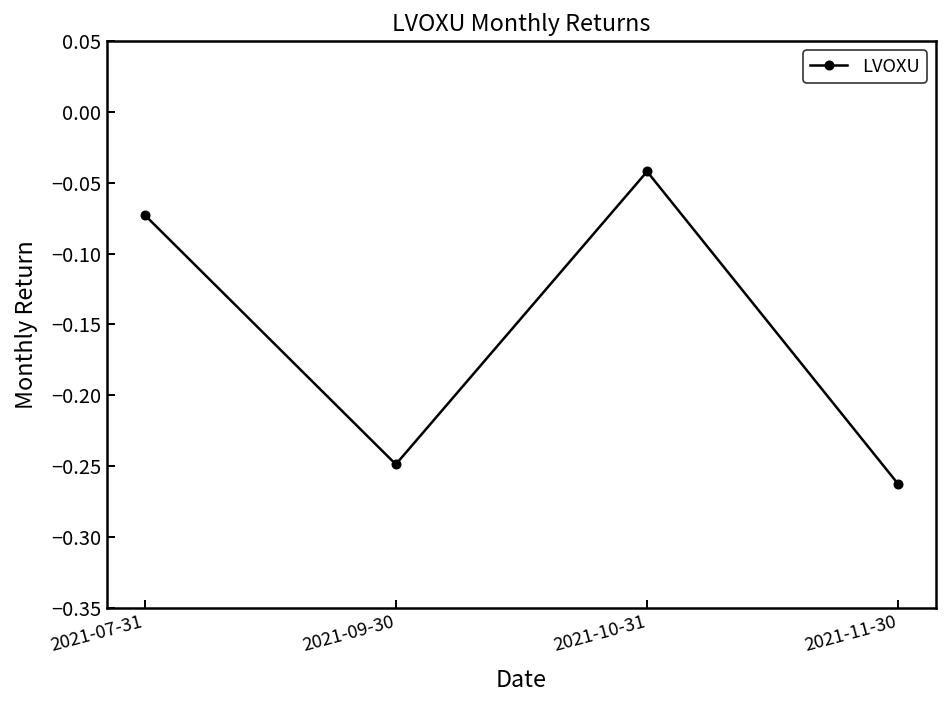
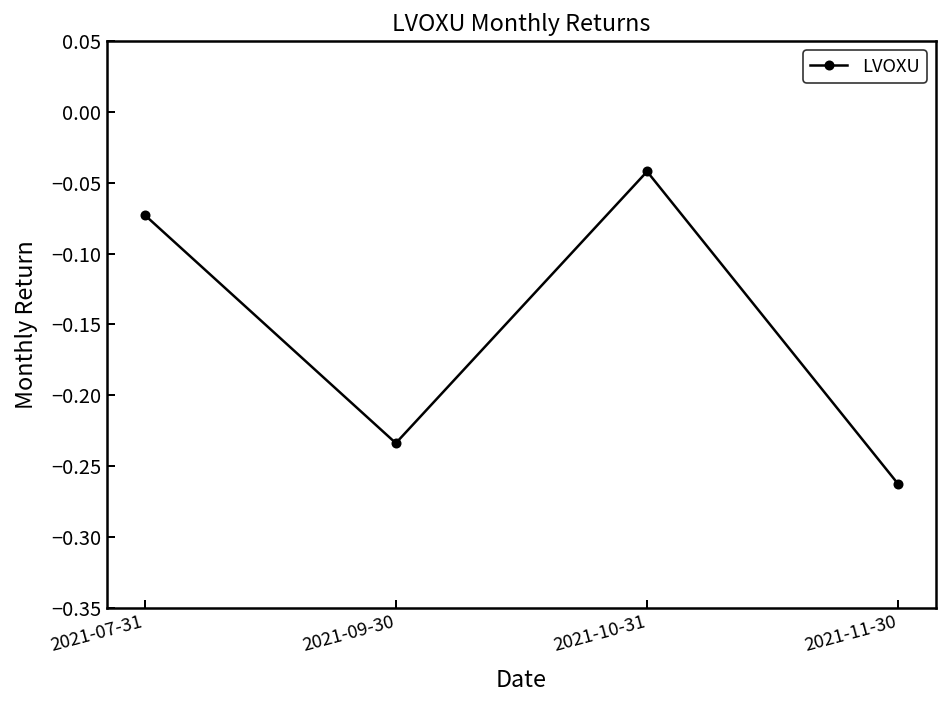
  {
    "2021-07-31": -0.073,
-   "2021-09-30": -0.249,
+   "2021-09-30": -0.234,
    "2021-10-31": -0.042,
    "2021-11-30": -0.263
  }
